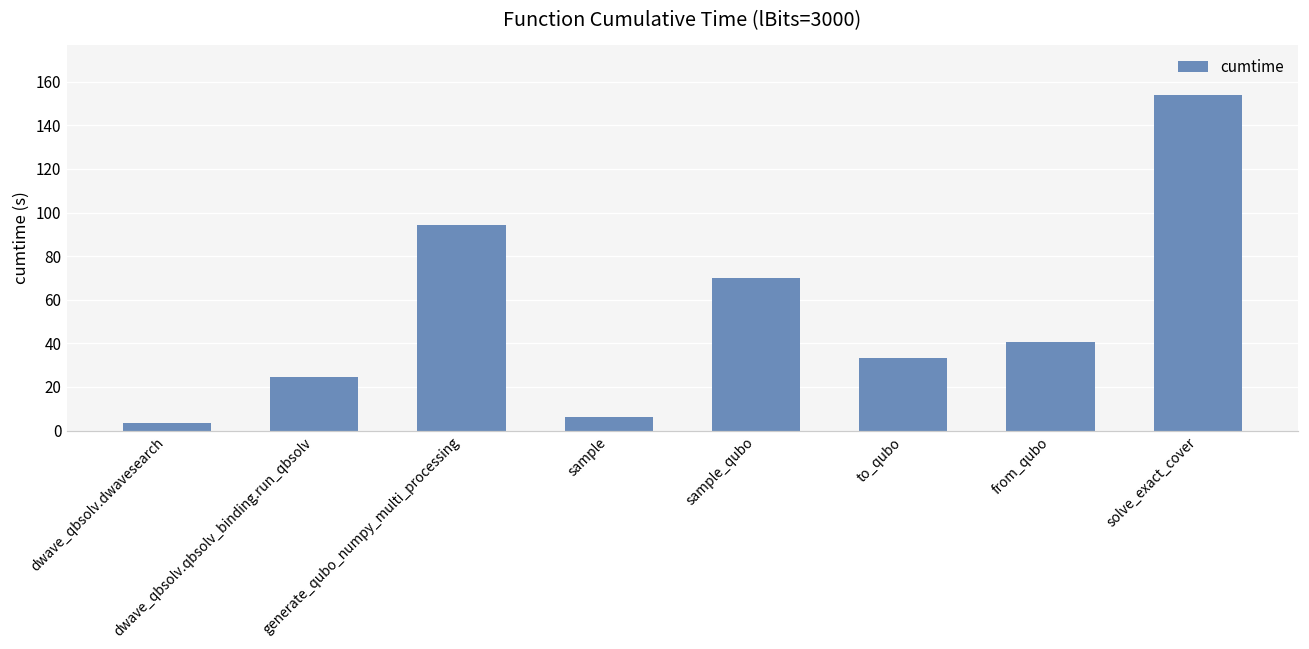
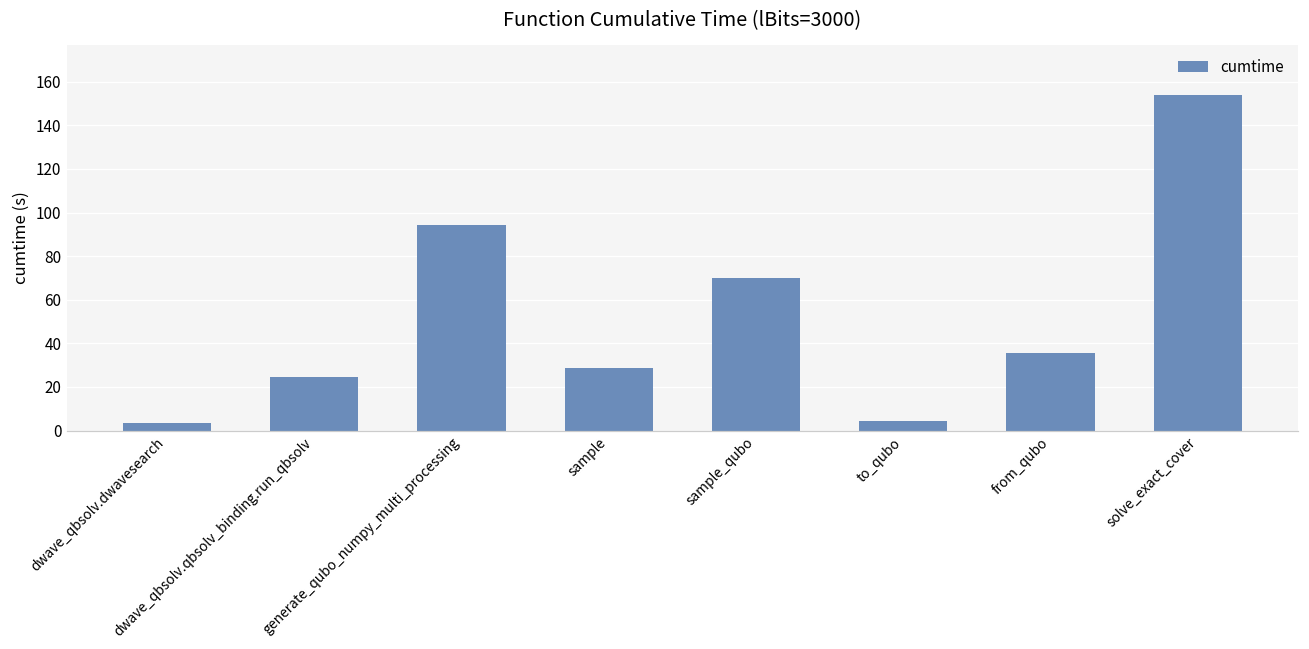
  {
    "dwave_qbsolv.dwavesearch": 3,
    "dwave_qbsolv.qbsolv_binding.run_qbsolv": 24,
    "generate_qubo_numpy_multi_processing": 94,
-   "sample": 6,
+   "sample": 29,
    "sample_qubo": 70,
-   "to_qubo": 33,
-   "from_qubo": 41,
+   "to_qubo": 4,
+   "from_qubo": 36,
    "solve_exact_cover": 154
  }
